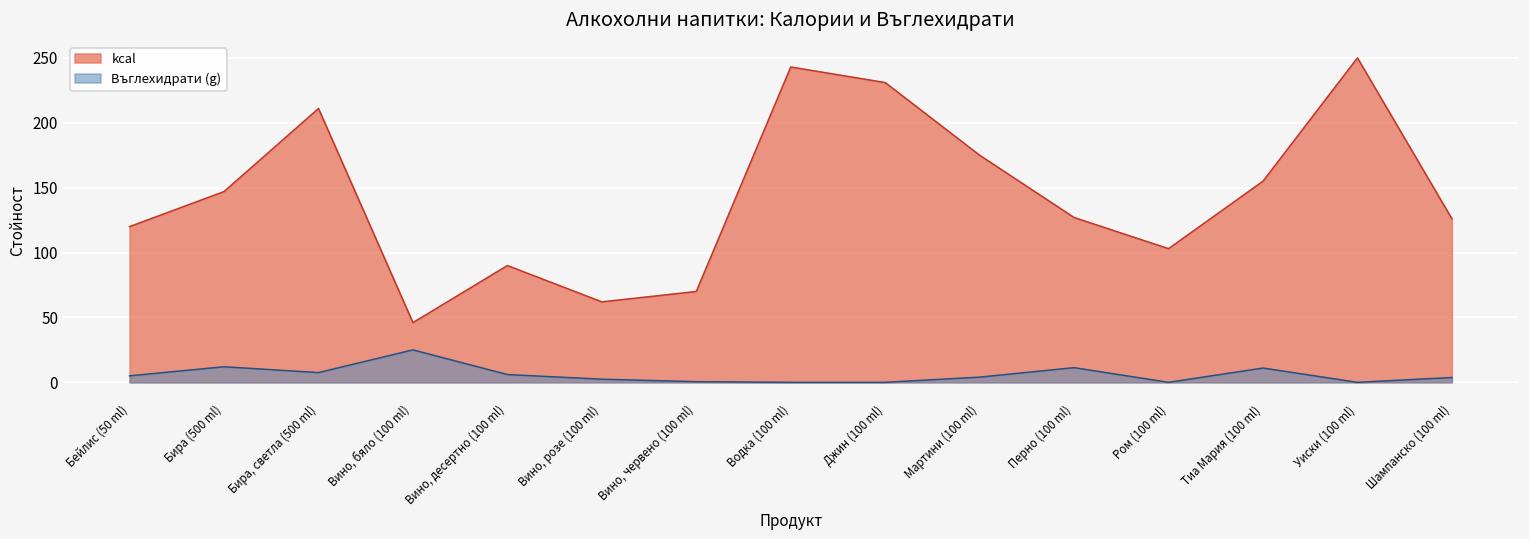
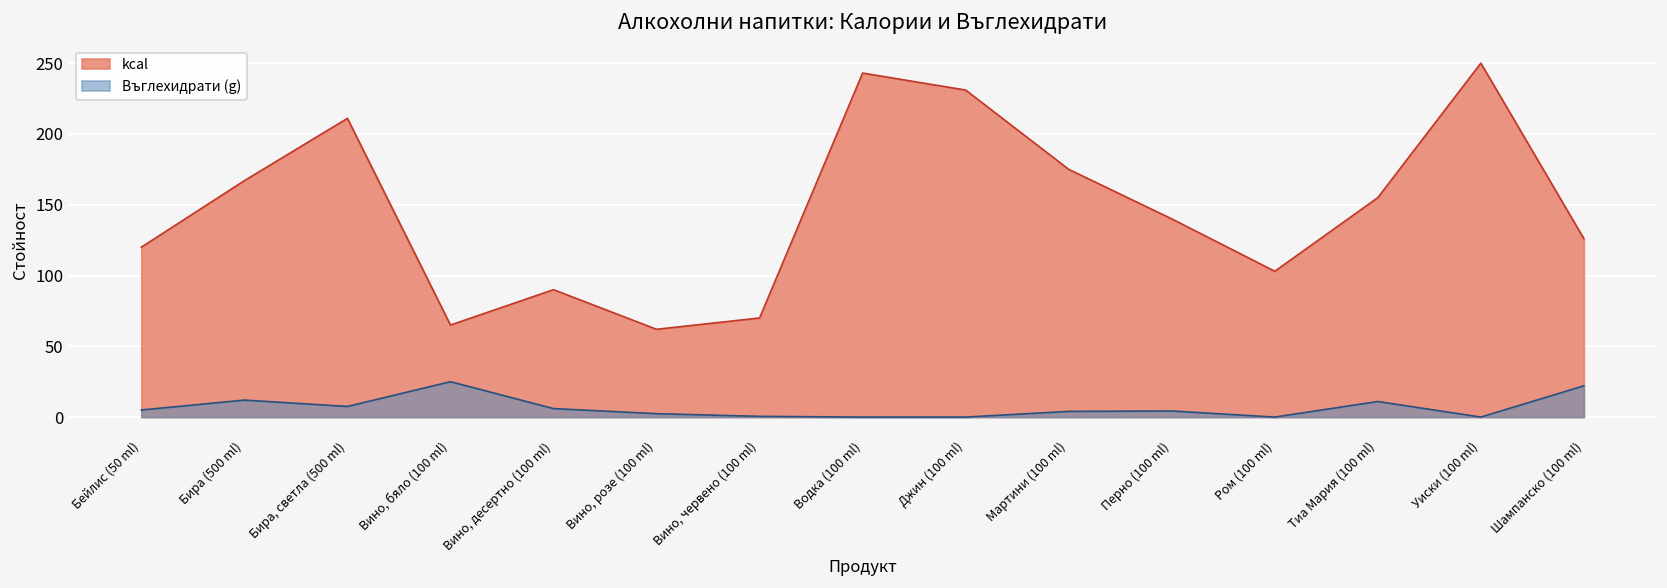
  {
    "kcal": {
      "Бейлис (50 ml)": 120,
-     "Бира (500 ml)": 147,
+     "Бира (500 ml)": 167,
      "Бира, светла (500 ml)": 211,
-     "Вино, бяло (100 ml)": 46,
+     "Вино, бяло (100 ml)": 65,
      "Вино, десертно (100 ml)": 90,
      "Вино, розе (100 ml)": 62,
      "Вино, червено (100 ml)": 70,
      "Водка (100 ml)": 243,
      "Джин (100 ml)": 231,
      "Мартини (100 ml)": 175,
-     "Перно (100 ml)": 127,
+     "Перно (100 ml)": 140,
      "Ром (100 ml)": 103,
      "Тиа Мария (100 ml)": 155,
      "Уиски (100 ml)": 250,
      "Шампанско (100 ml)": 126
    },
    "Въглехидрати (g)": {
      "Бейлис (50 ml)": 5,
      "Бира (500 ml)": 12,
      "Бира, светла (500 ml)": 8,
      "Вино, бяло (100 ml)": 25,
      "Вино, десертно (100 ml)": 6,
      "Вино, розе (100 ml)": 2,
      "Вино, червено (100 ml)": 1,
      "Водка (100 ml)": 0,
      "Джин (100 ml)": 0,
      "Мартини (100 ml)": 4,
-     "Перно (100 ml)": 11,
+     "Перно (100 ml)": 4,
      "Ром (100 ml)": 0,
      "Тиа Мария (100 ml)": 11,
      "Уиски (100 ml)": 0,
-     "Шампанско (100 ml)": 4
+     "Шампанско (100 ml)": 22
    }
  }
